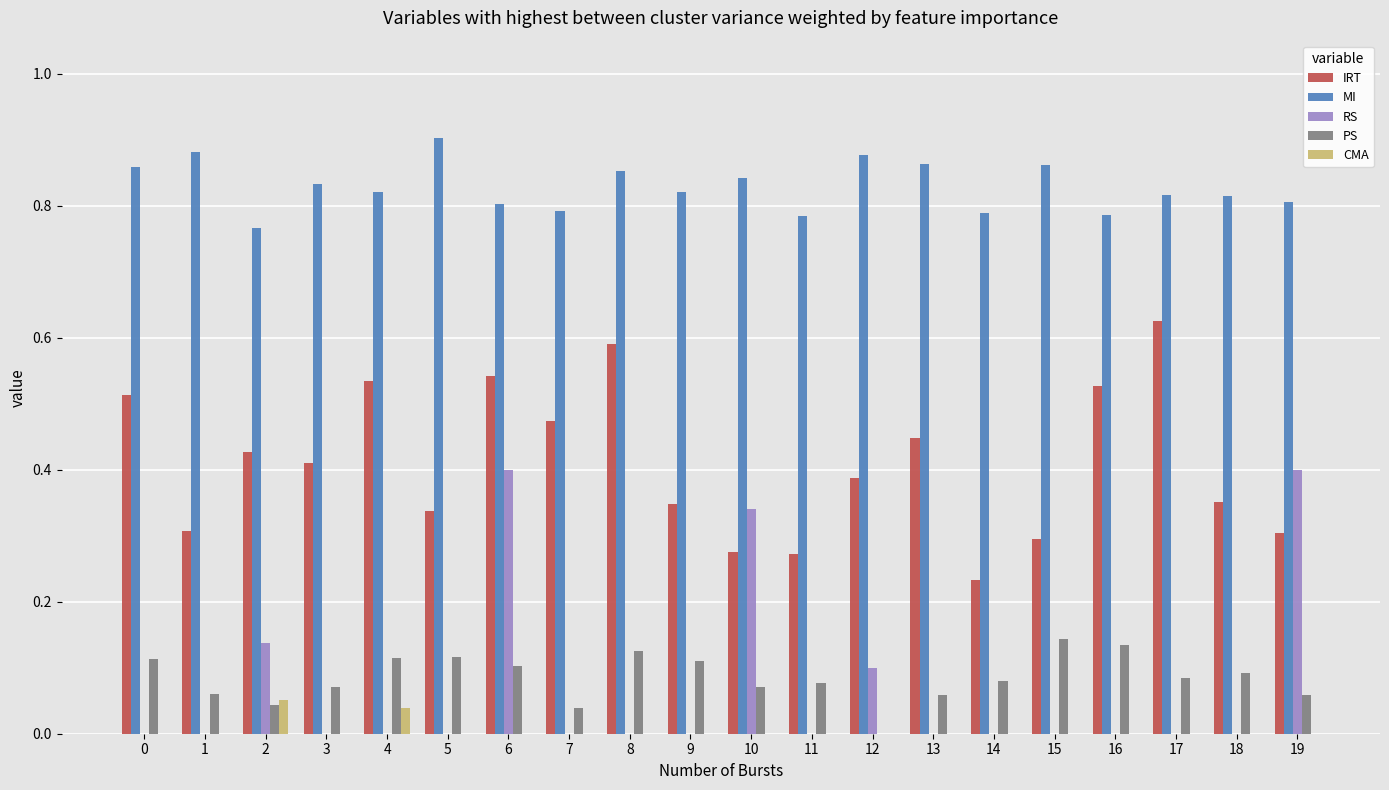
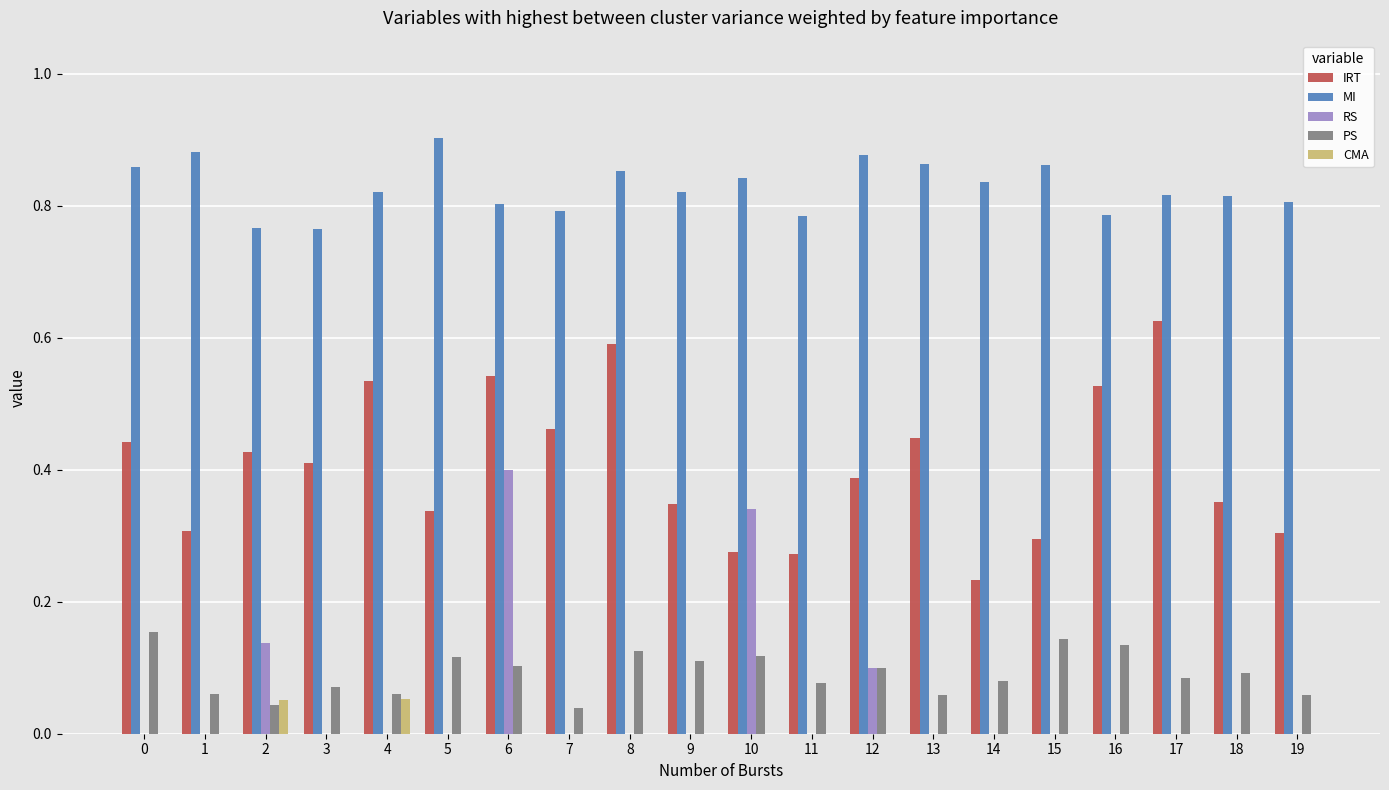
  {
    "IRT": {
-     "0": 0.51,
+     "0": 0.44,
      "1": 0.31,
      "2": 0.43,
      "3": 0.41,
      "4": 0.53,
      "5": 0.34,
      "6": 0.54,
-     "7": 0.47,
+     "7": 0.46,
      "8": 0.59,
      "9": 0.35,
      "10": 0.28,
      "11": 0.27,
      "12": 0.39,
      "13": 0.45,
      "14": 0.23,
      "15": 0.29,
      "16": 0.53,
      "17": 0.63,
      "18": 0.35,
      "19": 0.30
    },
    "MI": {
      "0": 0.86,
      "1": 0.88,
      "2": 0.77,
-     "3": 0.83,
+     "3": 0.76,
      "4": 0.82,
      "5": 0.90,
      "6": 0.80,
      "7": 0.79,
      "8": 0.85,
      "9": 0.82,
      "10": 0.84,
      "11": 0.78,
      "12": 0.88,
      "13": 0.86,
-     "14": 0.79,
+     "14": 0.84,
      "15": 0.86,
      "16": 0.79,
      "17": 0.82,
      "18": 0.81,
      "19": 0.81
    },
    "RS": {
      "0": 0.0,
      "1": 0.0,
      "2": 0.14,
      "3": 0.0,
      "4": 0.0,
      "5": 0.0,
      "6": 0.4,
      "7": 0.0,
      "8": 0.0,
      "9": 0.0,
      "10": 0.34,
      "11": 0.0,
      "12": 0.1,
      "13": 0.0,
      "14": 0.0,
      "15": 0.0,
      "16": 0.0,
      "17": 0.0,
      "18": 0.0,
-     "19": 0.4
+     "19": 0.0
    },
    "PS": {
-     "0": 0.11,
+     "0": 0.15,
      "1": 0.06,
      "2": 0.04,
      "3": 0.07,
-     "4": 0.12,
+     "4": 0.06,
      "5": 0.12,
      "6": 0.10,
      "7": 0.04,
      "8": 0.12,
      "9": 0.11,
-     "10": 0.07,
+     "10": 0.12,
      "11": 0.08,
-     "12": 0.0,
+     "12": 0.1,
      "13": 0.06,
      "14": 0.08,
      "15": 0.14,
      "16": 0.13,
      "17": 0.08,
      "18": 0.09,
      "19": 0.06
    },
    "CMA": {
      "0": 0.00,
      "1": 0.00,
      "2": 0.05,
      "3": 0.00,
-     "4": 0.04,
+     "4": 0.05,
      "5": 0.00,
      "6": 0.00,
      "7": 0.00,
      "8": 0.00,
      "9": 0.00,
      "10": 0.00,
      "11": 0.00,
      "12": 0.00,
      "13": 0.00,
      "14": 0.00,
      "15": 0.00,
      "16": 0.00,
      "17": 0.00,
      "18": 0.00,
      "19": 0.00
    }
  }
